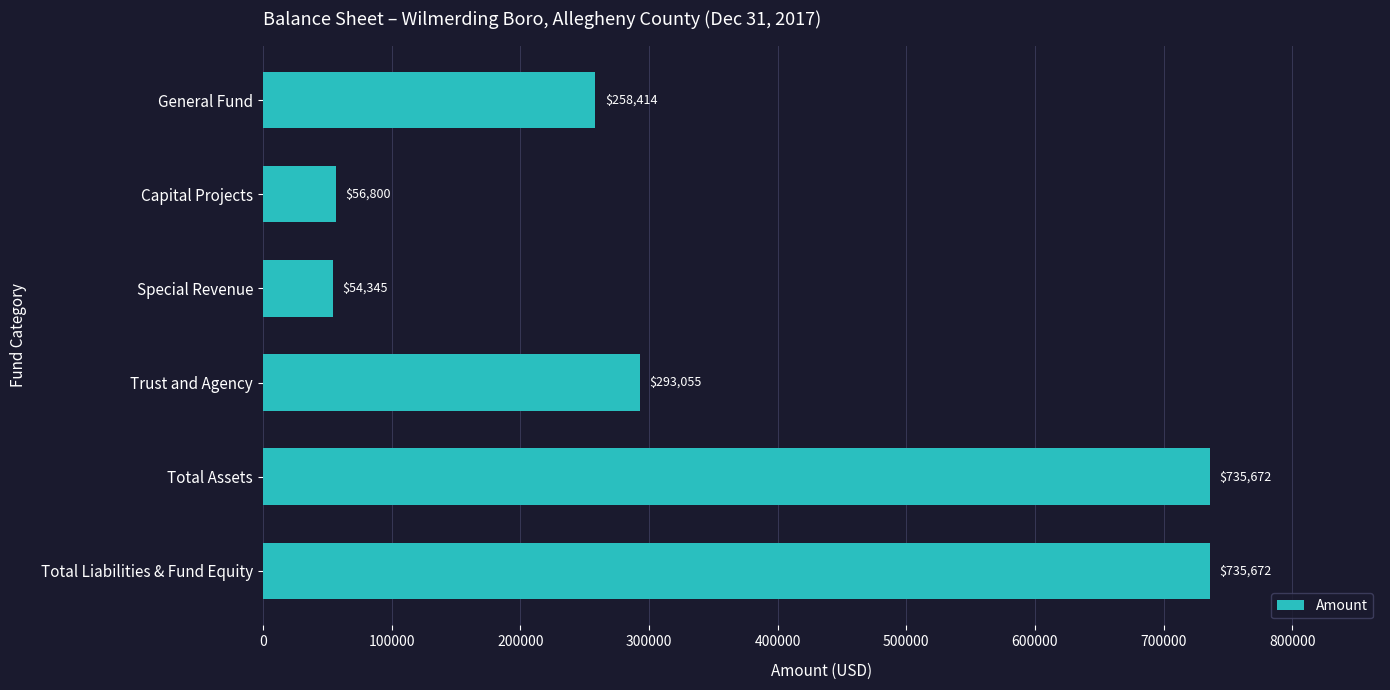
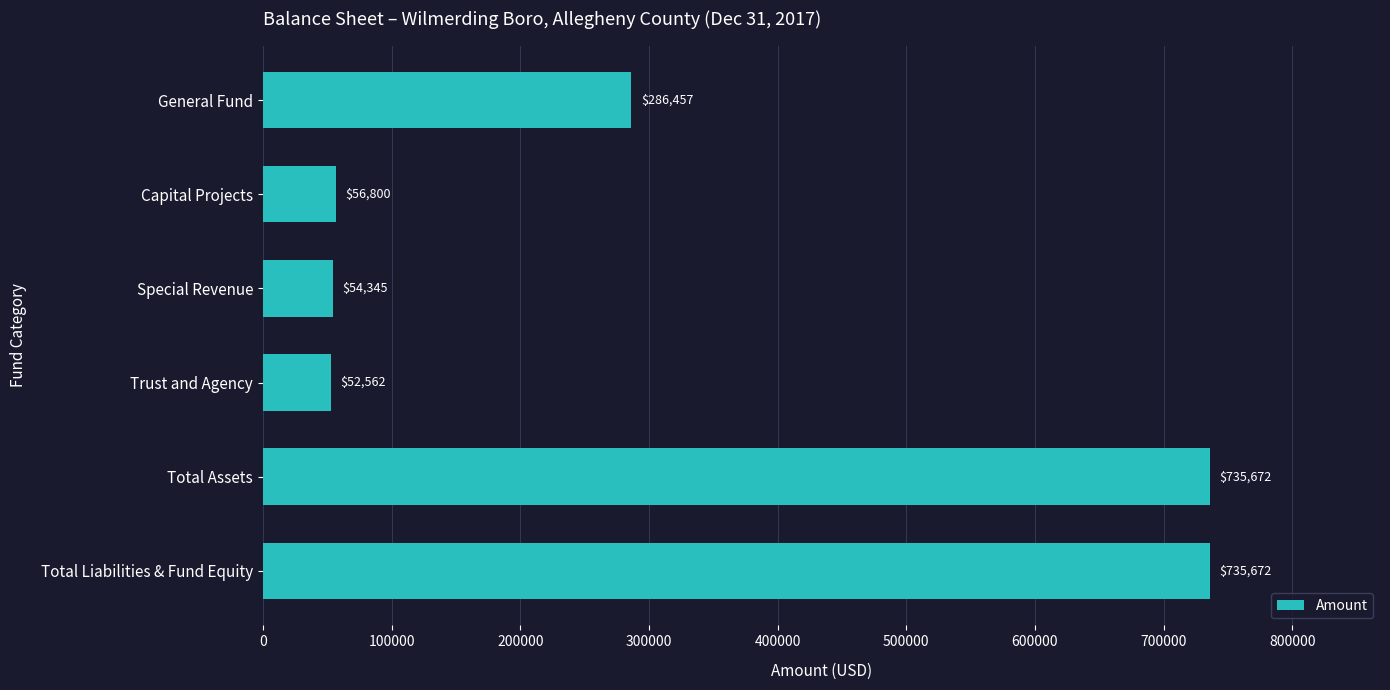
  {
-   "General Fund": "$258,414",
+   "General Fund": "$286,457",
    "Capital Projects": "$56,800",
    "Special Revenue": "$54,345",
-   "Trust and Agency": "$293,055",
+   "Trust and Agency": "$52,562",
    "Total Assets": "$735,672",
    "Total Liabilities & Fund Equity": "$735,672"
  }
